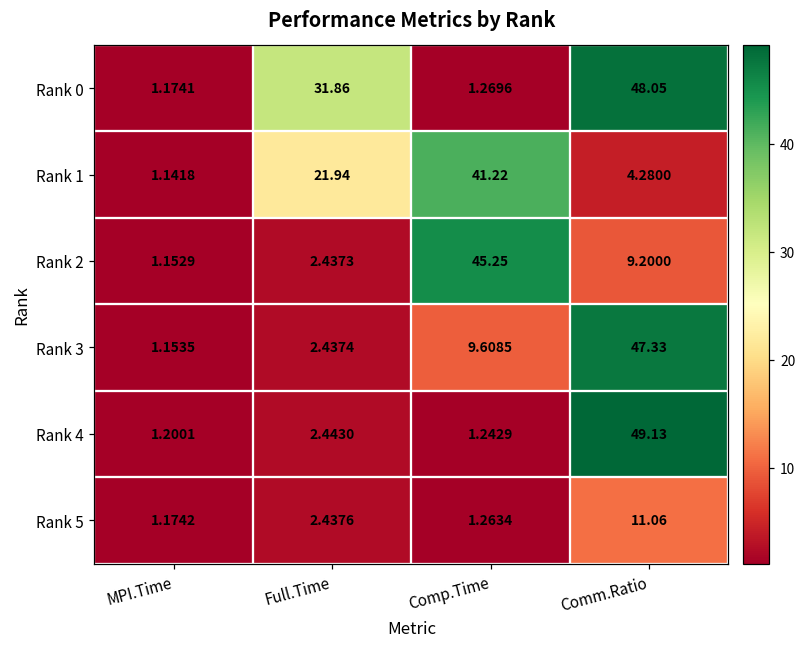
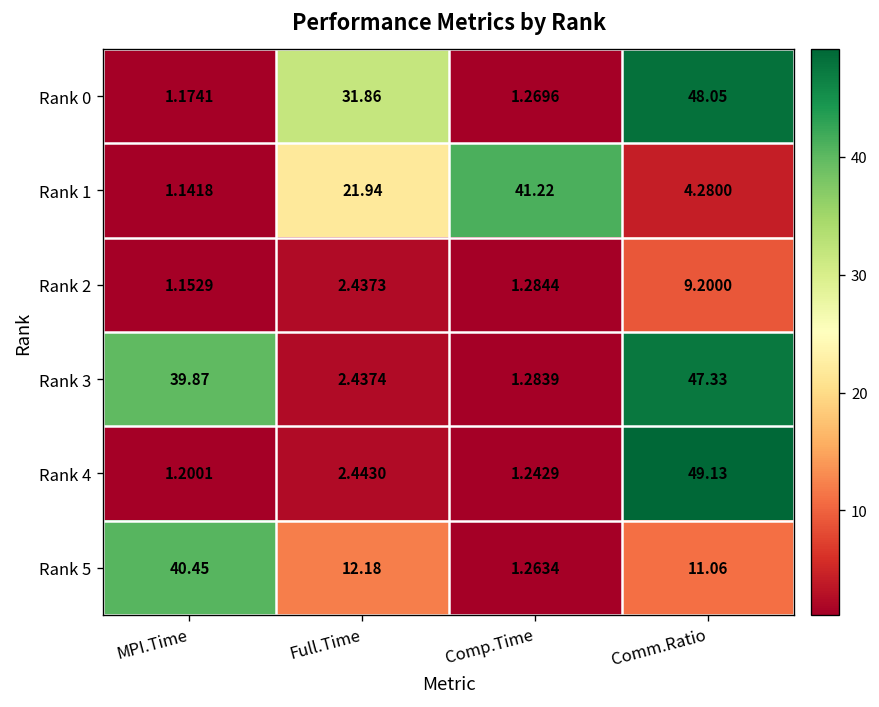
  {
    "Rank 0": {
      "MPI.Time": 1.1741,
      "Full.Time": 31.86,
      "Comp.Time": 1.2696,
      "Comm.Ratio": 48.05
    },
    "Rank 1": {
      "MPI.Time": 1.1418,
      "Full.Time": 21.94,
      "Comp.Time": 41.22,
      "Comm.Ratio": 4.2800
    },
    "Rank 2": {
      "MPI.Time": 1.1529,
      "Full.Time": 2.4373,
-     "Comp.Time": 45.25,
+     "Comp.Time": 1.2844,
      "Comm.Ratio": 9.2000
    },
    "Rank 3": {
-     "MPI.Time": 1.1535,
+     "MPI.Time": 39.87,
      "Full.Time": 2.4374,
-     "Comp.Time": 9.6085,
+     "Comp.Time": 1.2839,
      "Comm.Ratio": 47.33
    },
    "Rank 4": {
      "MPI.Time": 1.2001,
      "Full.Time": 2.4430,
      "Comp.Time": 1.2429,
      "Comm.Ratio": 49.13
    },
    "Rank 5": {
-     "MPI.Time": 1.1742,
-     "Full.Time": 2.4376,
+     "MPI.Time": 40.45,
+     "Full.Time": 12.18,
      "Comp.Time": 1.2634,
      "Comm.Ratio": 11.06
    }
  }
